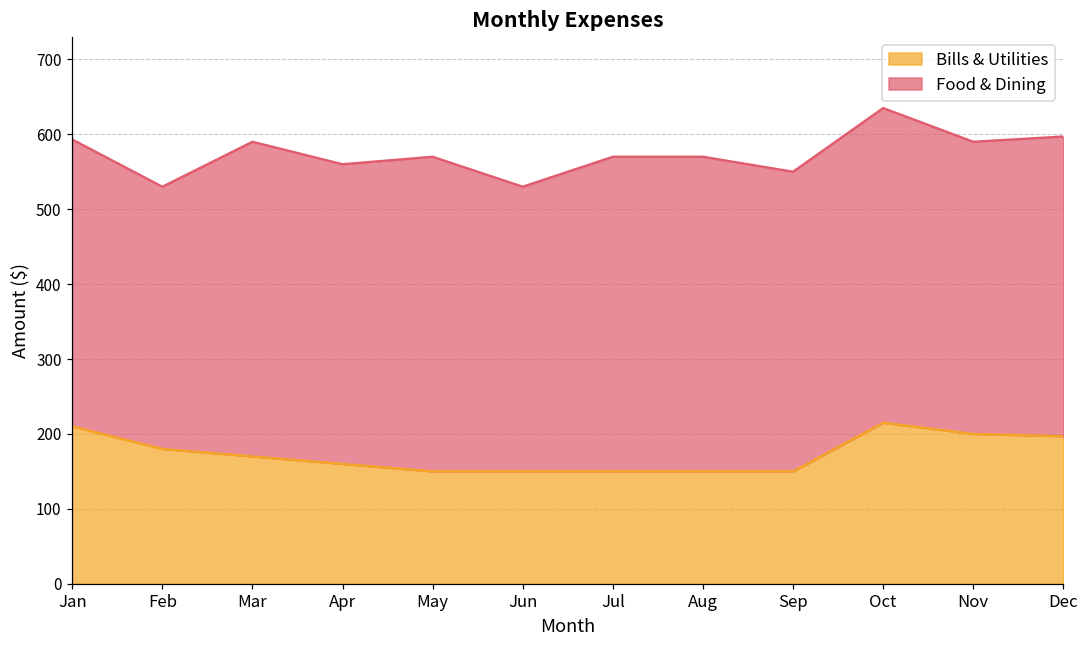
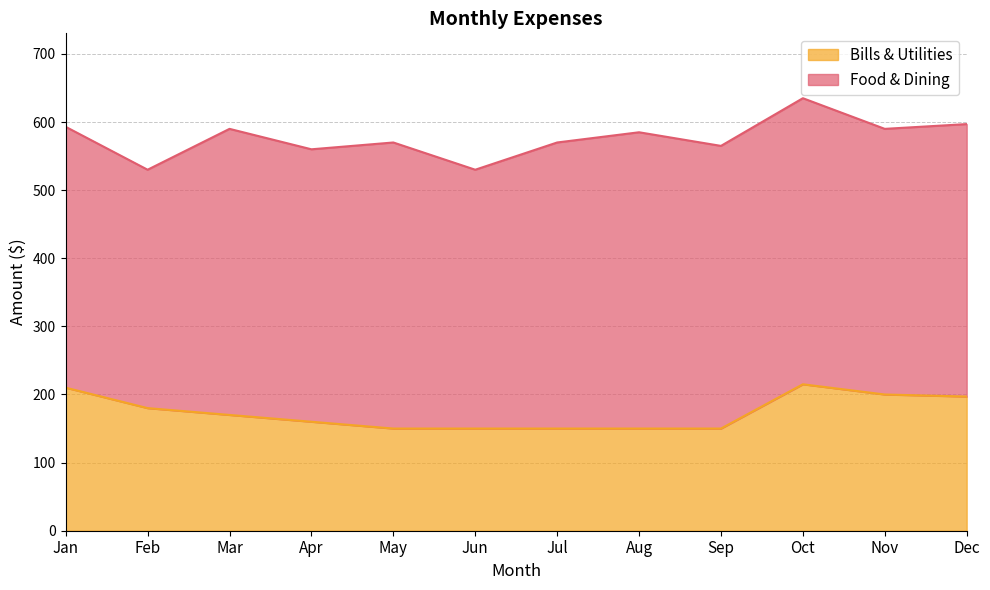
  {
    "Bills & Utilities": {
      "Jan": 210,
      "Feb": 180,
      "Mar": 170,
      "Apr": 160,
      "May": 150,
      "Jun": 150,
      "Jul": 150,
      "Aug": 150,
      "Sep": 150,
      "Oct": 220,
      "Nov": 200,
      "Dec": 200
    },
    "Food & Dining": {
      "Jan": 380,
      "Feb": 350,
      "Mar": 420,
      "Apr": 400,
      "May": 420,
      "Jun": 380,
      "Jul": 420,
-     "Aug": 420,
-     "Sep": 400,
+     "Aug": 440,
+     "Sep": 420,
      "Oct": 420,
      "Nov": 390,
      "Dec": 400
    }
  }
